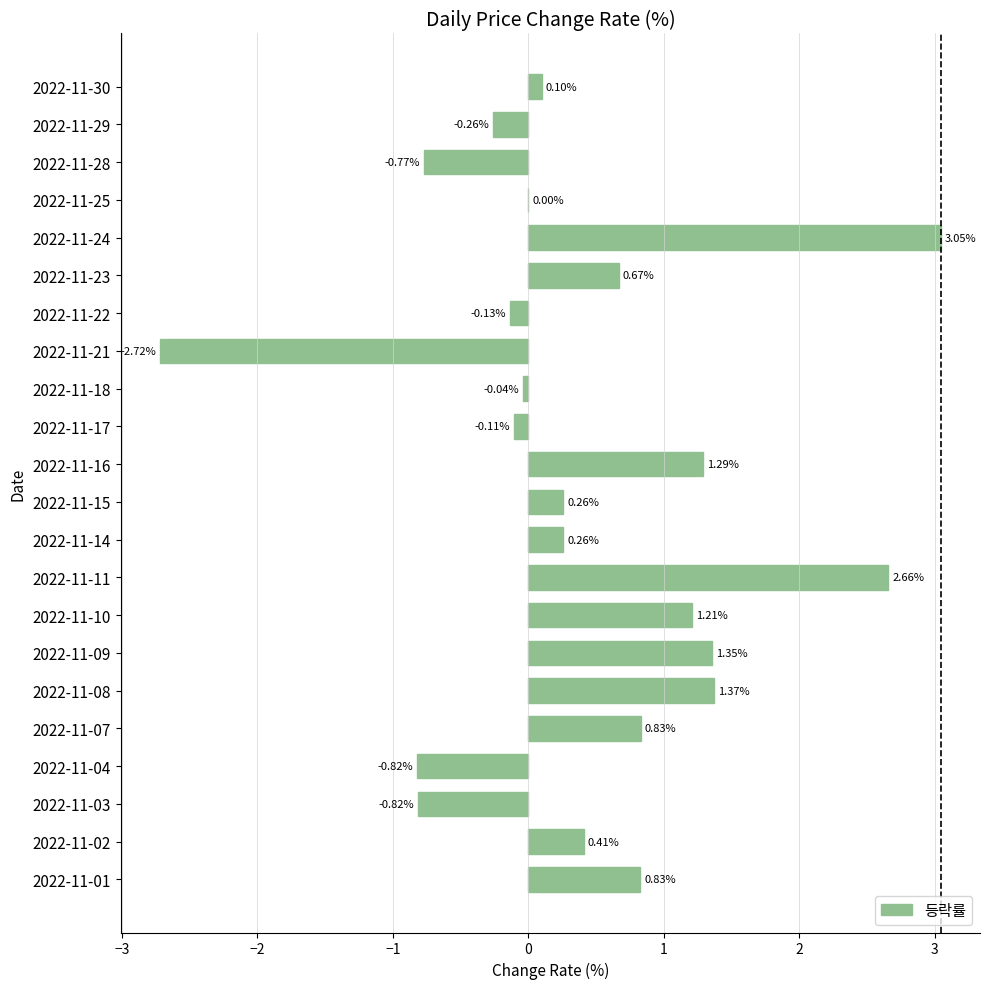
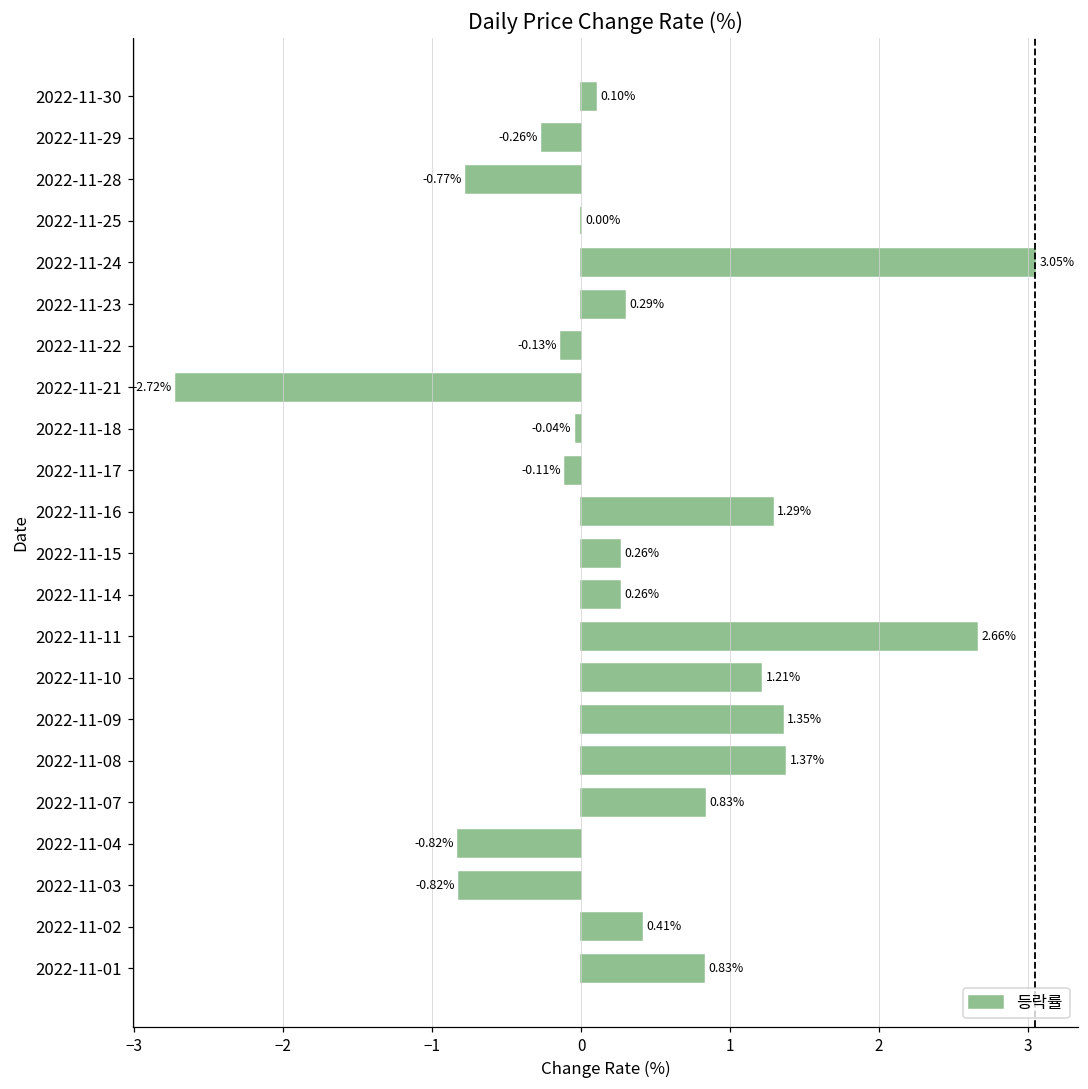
  {
    "2022-11-30": "0.10%",
    "2022-11-29": "-0.26%",
    "2022-11-28": "-0.77%",
    "2022-11-25": "0.00%",
    "2022-11-24": "3.05%",
-   "2022-11-23": "0.67%",
+   "2022-11-23": "0.29%",
    "2022-11-22": "-0.13%",
    "2022-11-21": "-2.72%",
    "2022-11-18": "-0.04%",
    "2022-11-17": "-0.11%",
    "2022-11-16": "1.29%",
    "2022-11-15": "0.26%",
    "2022-11-14": "0.26%",
    "2022-11-11": "2.66%",
    "2022-11-10": "1.21%",
    "2022-11-09": "1.35%",
    "2022-11-08": "1.37%",
    "2022-11-07": "0.83%",
    "2022-11-04": "-0.82%",
    "2022-11-03": "-0.82%",
    "2022-11-02": "0.41%",
    "2022-11-01": "0.83%"
  }
